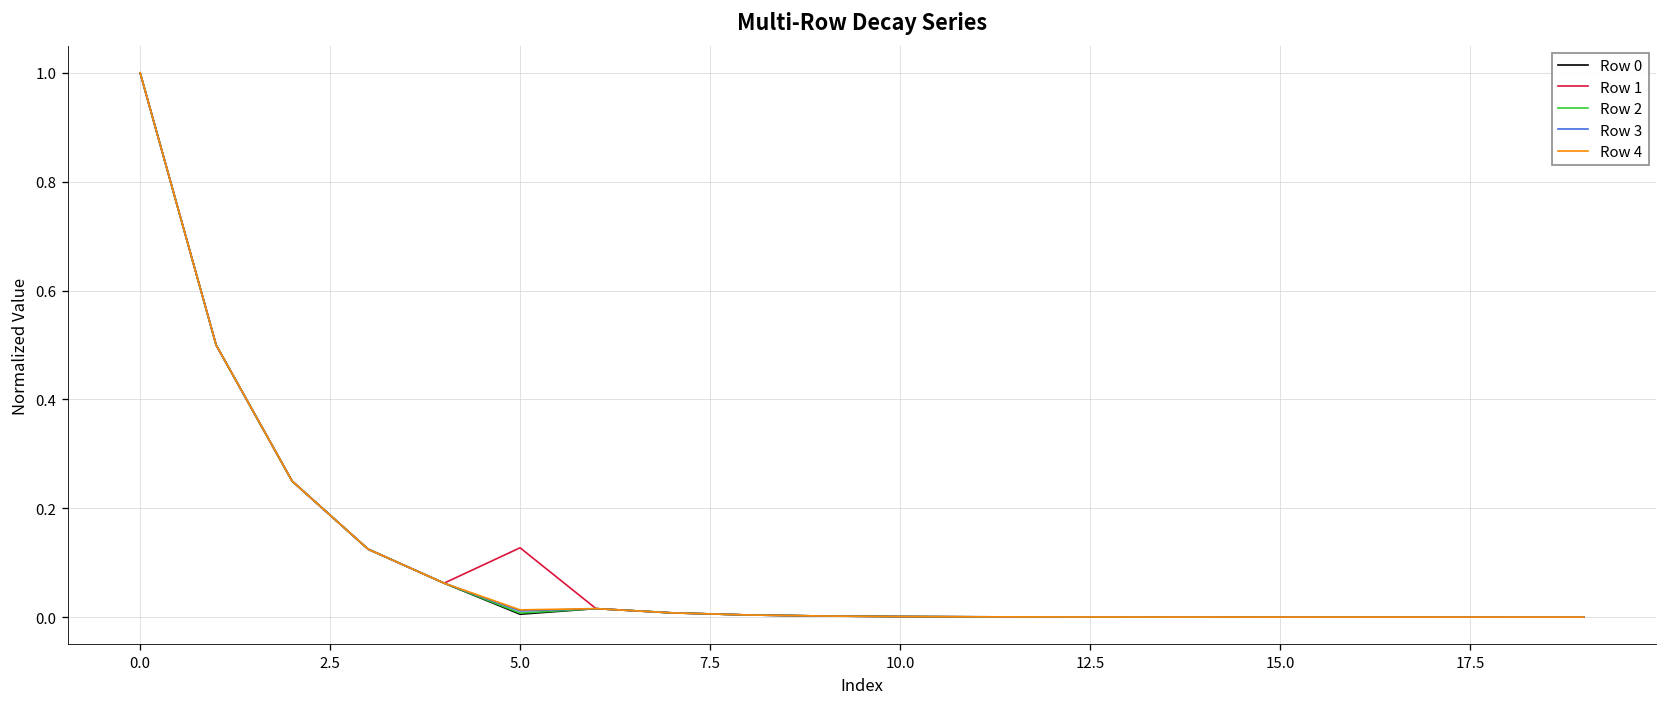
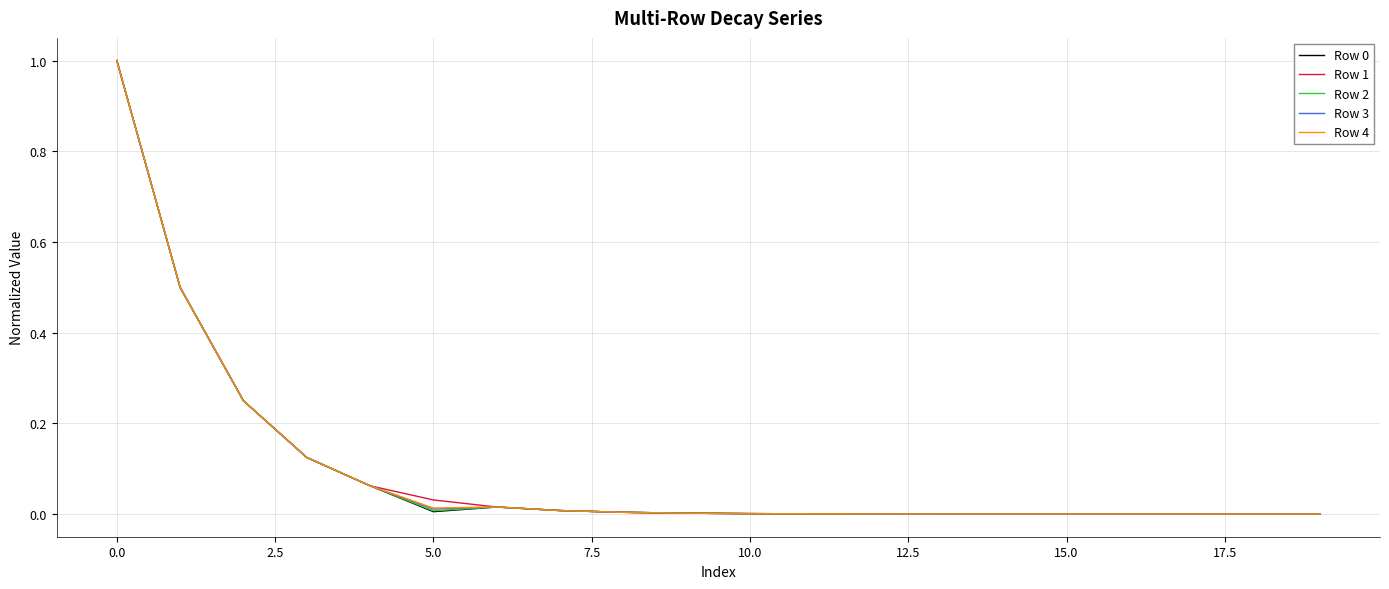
  {
    "Row 1": {
-     "5.0": 0.13
+     "5.0": 0.03
    }
  }
